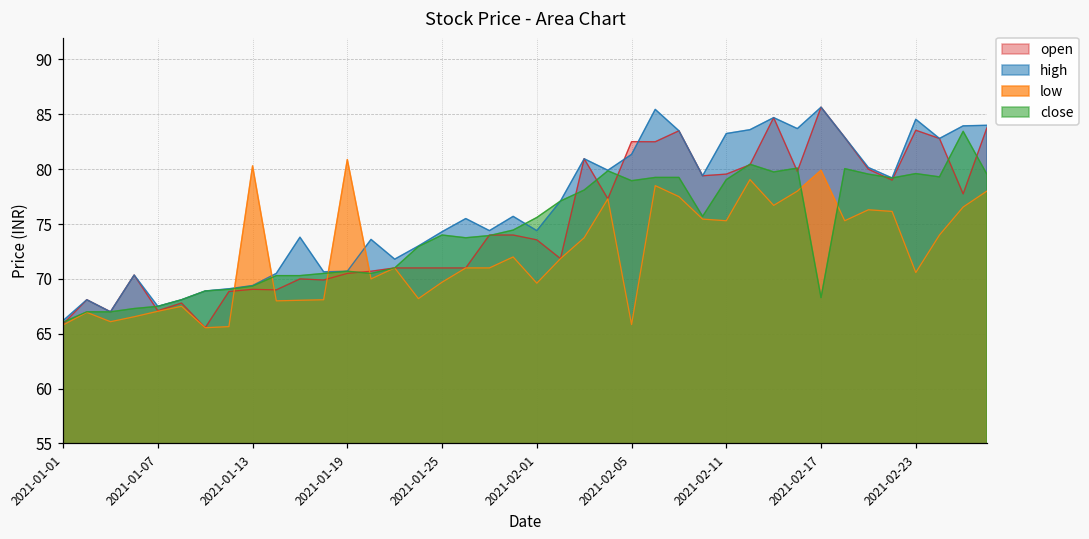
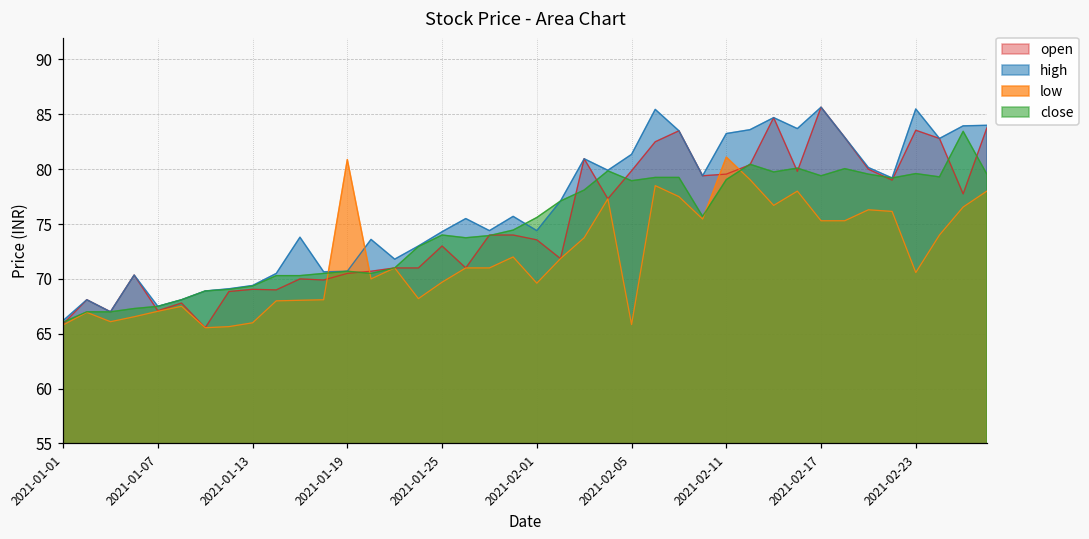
  {
    "open": {
      "2021-01-13": 69,
-     "2021-01-25": 71,
+     "2021-01-25": 73,
      "2021-02-01": 74,
-     "2021-02-05": 83,
+     "2021-02-05": 80,
      "2021-02-11": 80,
      "2021-02-23": 84
    },
    "high": {
      "2021-01-25": 74,
      "2021-02-01": 74,
      "2021-02-05": 81,
      "2021-02-11": 83,
-     "2021-02-23": 84.6
+     "2021-02-23": 85.5
    },
    "low": {
-     "2021-01-13": 80,
+     "2021-01-13": 66,
      "2021-01-19": 81,
      "2021-01-25": 70,
      "2021-02-01": 70,
      "2021-02-05": 66,
-     "2021-02-11": 75,
-     "2021-02-17": 80,
+     "2021-02-11": 81,
+     "2021-02-17": 75,
      "2021-02-23": 71
    },
    "close": {
      "2021-01-25": 74,
      "2021-02-01": 76,
      "2021-02-05": 79,
      "2021-02-11": 79,
-     "2021-02-17": 68,
+     "2021-02-17": 79,
      "2021-02-23": 80
    }
  }
